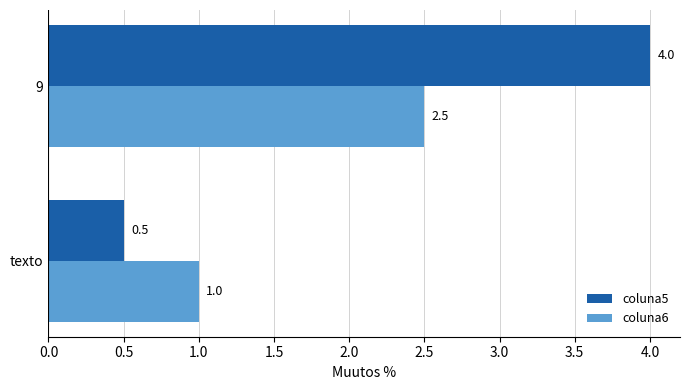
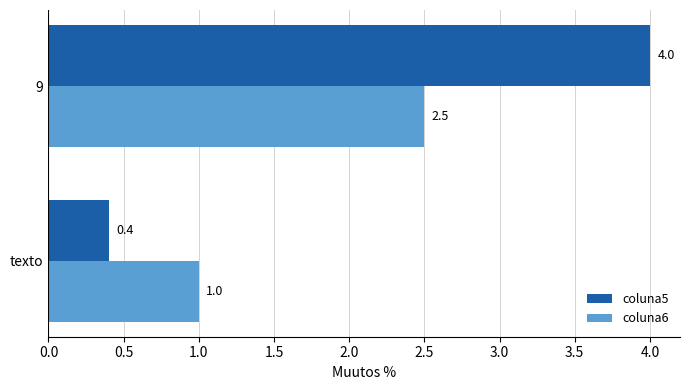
  {
    "coluna5": {
      "9": 4.0,
-     "texto": 0.5
+     "texto": 0.4
    },
    "coluna6": {
      "9": 2.5,
      "texto": 1.0
    }
  }
